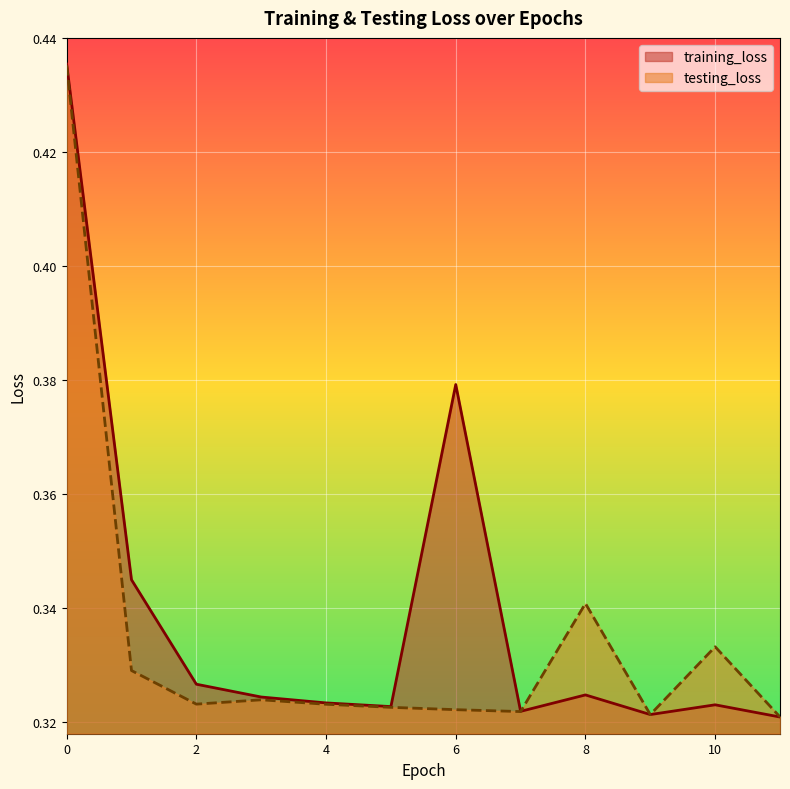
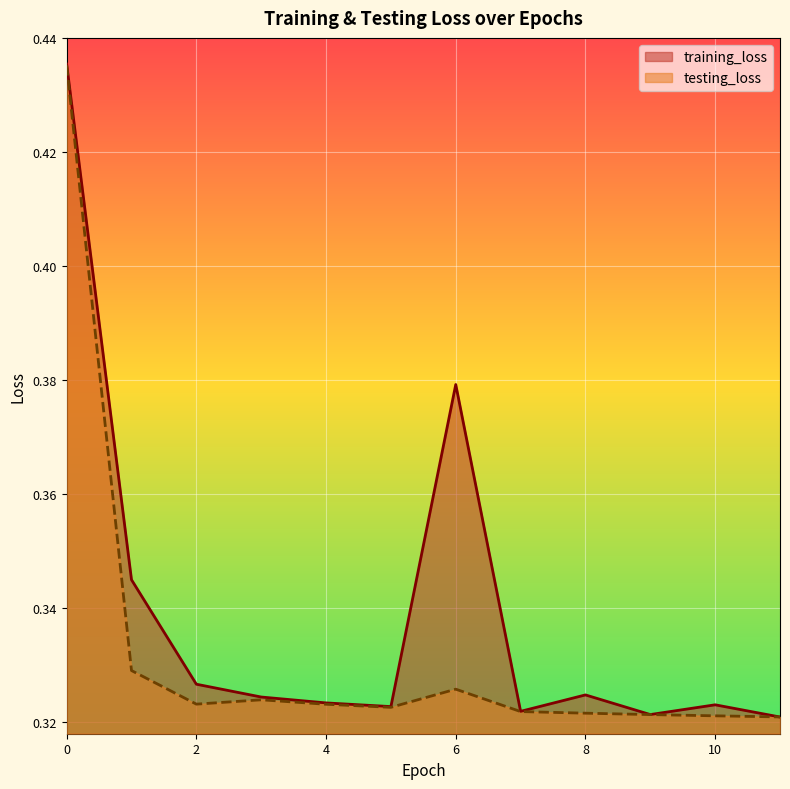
  {
    "training_loss": {
      "2": 0.327,
      "6": 0.379,
      "8": 0.325,
      "10": 0.323
    },
    "testing_loss": {
      "2": 0.323,
-     "6": 0.322,
-     "8": 0.341,
-     "10": 0.333
+     "6": 0.326,
+     "8": 0.322,
+     "10": 0.321
    }
  }
